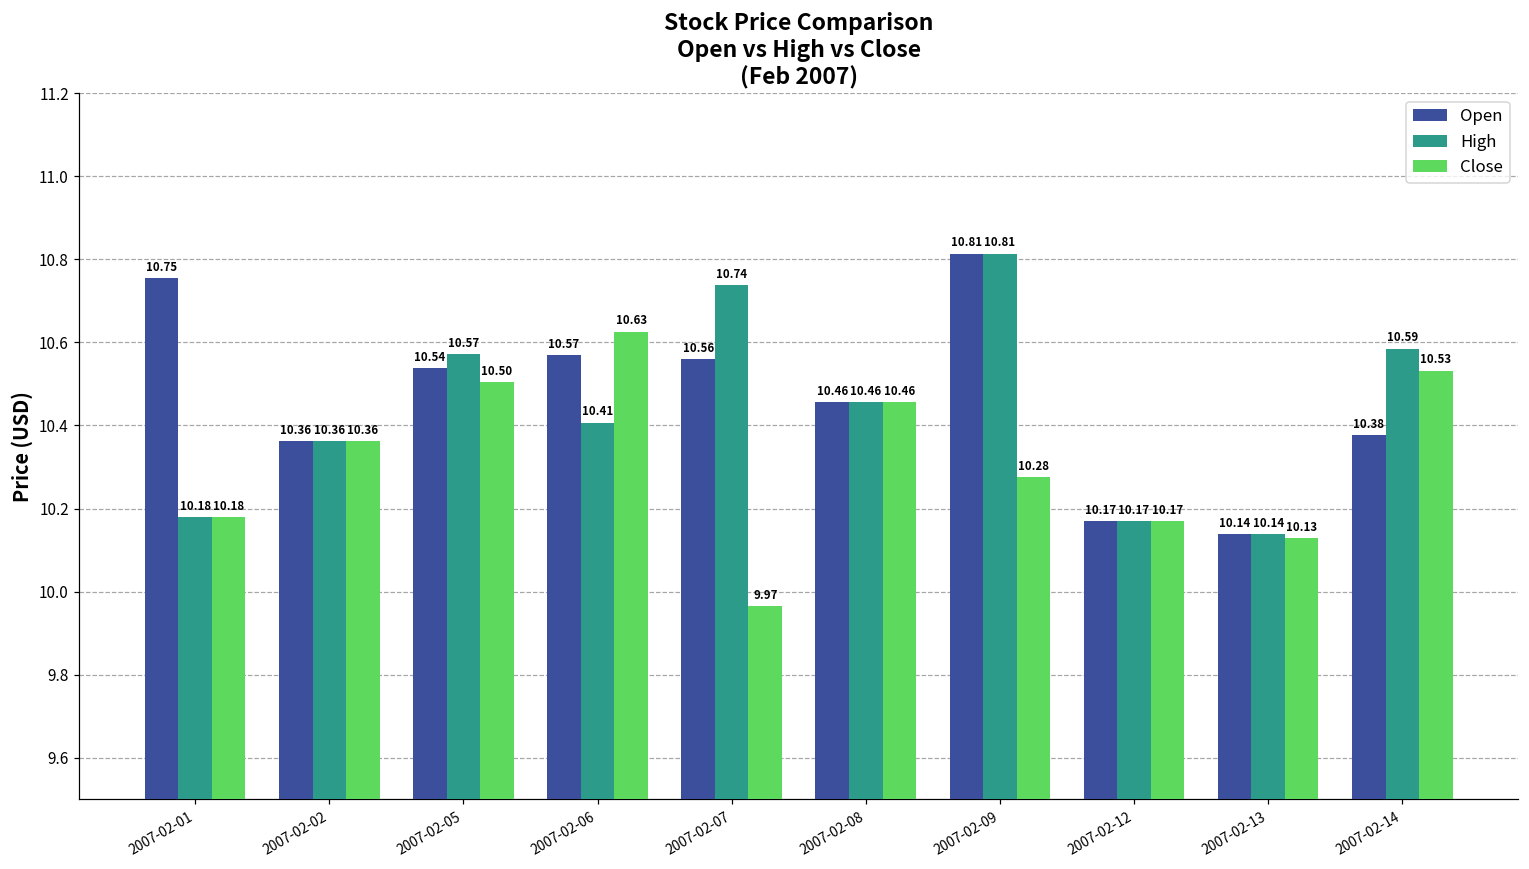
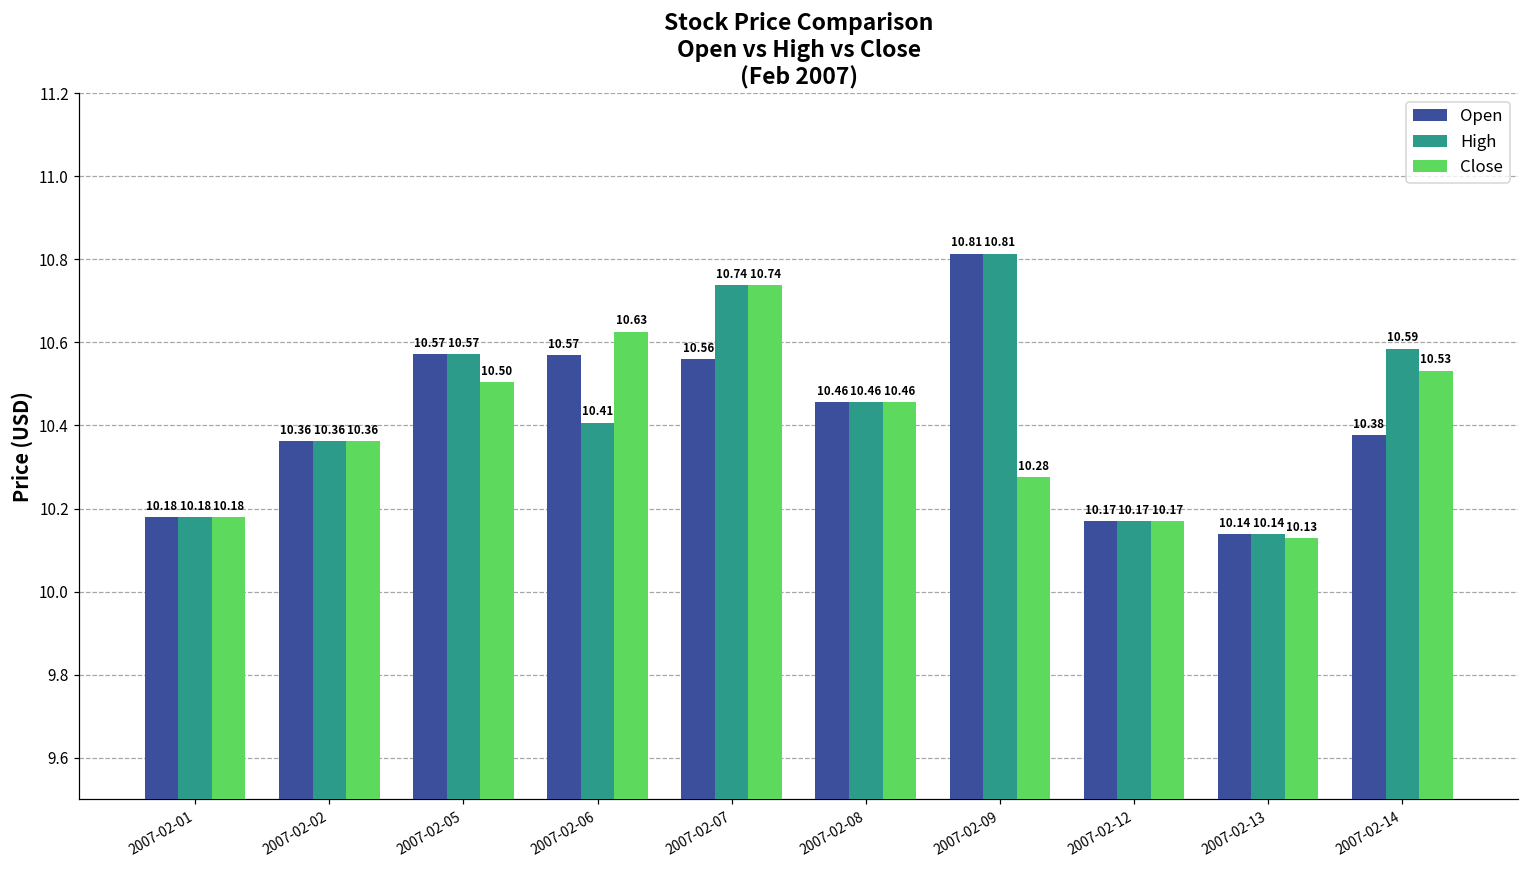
  {
    "Open": {
-     "2007-02-01": 10.75,
+     "2007-02-01": 10.18,
      "2007-02-02": 10.36,
-     "2007-02-05": 10.54,
+     "2007-02-05": 10.57,
      "2007-02-06": 10.57,
      "2007-02-07": 10.56,
      "2007-02-08": 10.46,
      "2007-02-09": 10.81,
      "2007-02-12": 10.17,
      "2007-02-13": 10.14,
      "2007-02-14": 10.38
    },
    "High": {
      "2007-02-01": 10.18,
      "2007-02-02": 10.36,
      "2007-02-05": 10.57,
      "2007-02-06": 10.41,
      "2007-02-07": 10.74,
      "2007-02-08": 10.46,
      "2007-02-09": 10.81,
      "2007-02-12": 10.17,
      "2007-02-13": 10.14,
      "2007-02-14": 10.59
    },
    "Close": {
      "2007-02-01": 10.18,
      "2007-02-02": 10.36,
      "2007-02-05": 10.50,
      "2007-02-06": 10.63,
-     "2007-02-07": 9.97,
+     "2007-02-07": 10.74,
      "2007-02-08": 10.46,
      "2007-02-09": 10.28,
      "2007-02-12": 10.17,
      "2007-02-13": 10.13,
      "2007-02-14": 10.53
    }
  }
